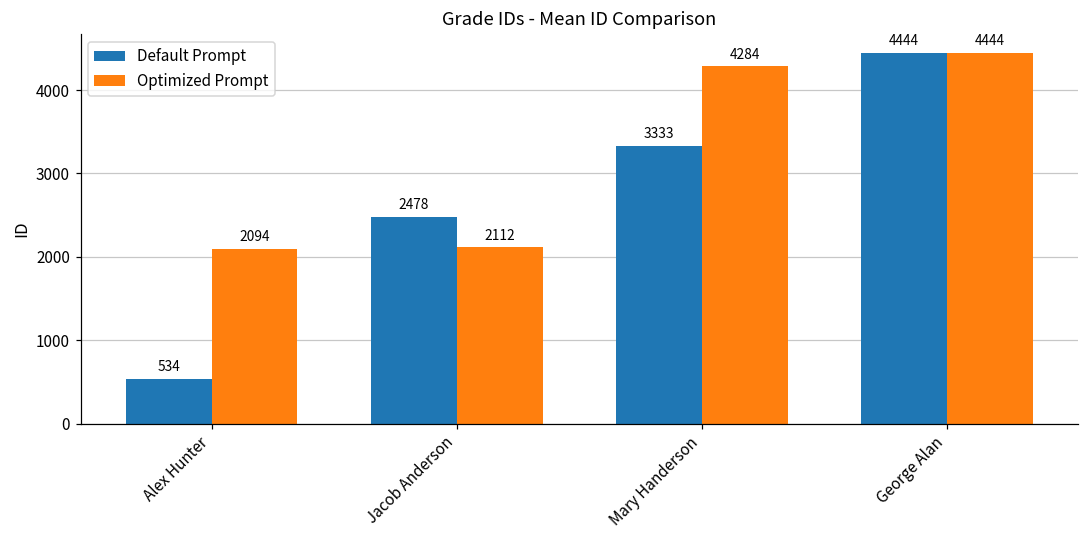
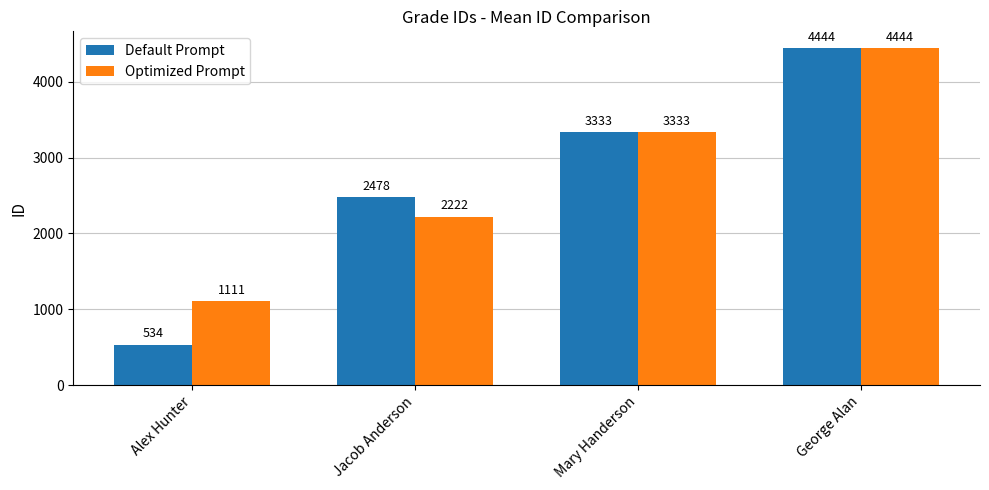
  {
    "Default Prompt": {
      "Alex Hunter": 534,
      "Jacob Anderson": 2478,
      "Mary Handerson": 3333,
      "George Alan": 4444
    },
    "Optimized Prompt": {
-     "Alex Hunter": 2094,
-     "Jacob Anderson": 2112,
-     "Mary Handerson": 4284,
+     "Alex Hunter": 1111,
+     "Jacob Anderson": 2222,
+     "Mary Handerson": 3333,
      "George Alan": 4444
    }
  }
